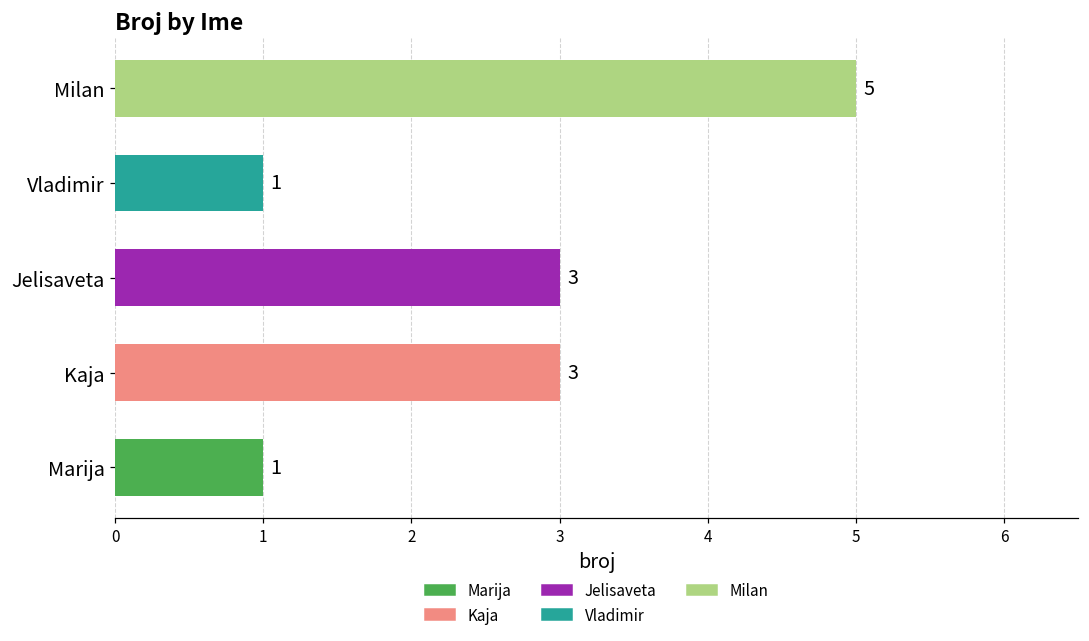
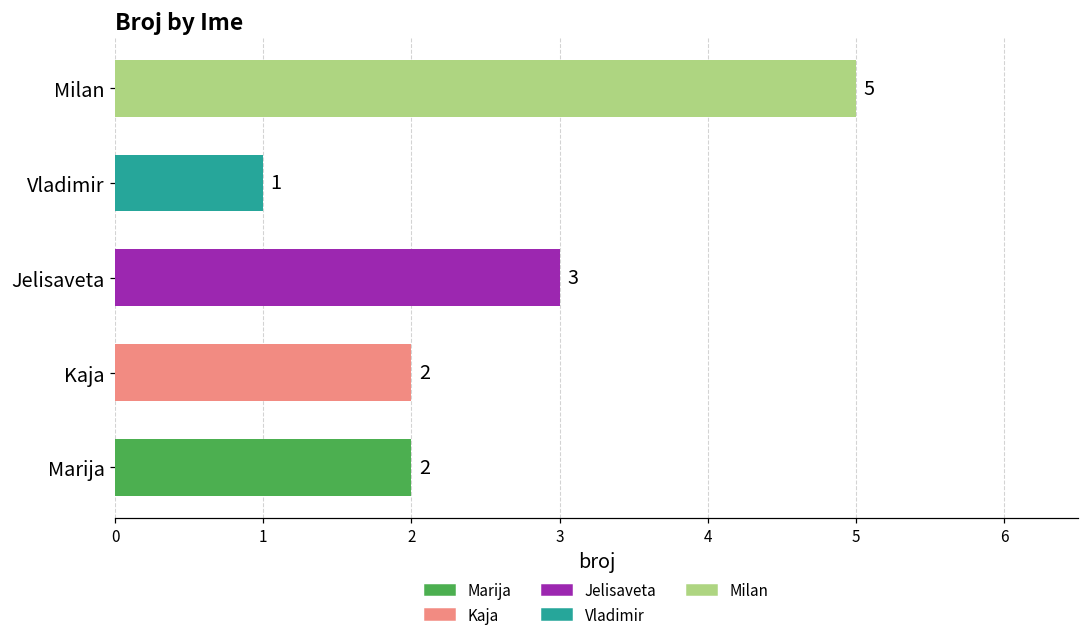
  {
    "Milan": 5,
    "Vladimir": 1,
    "Jelisaveta": 3,
-   "Kaja": 3,
-   "Marija": 1
+   "Kaja": 2,
+   "Marija": 2
  }
